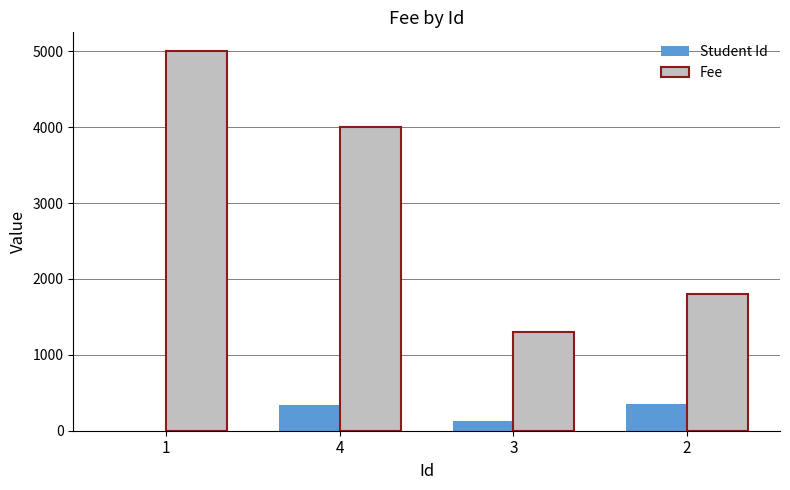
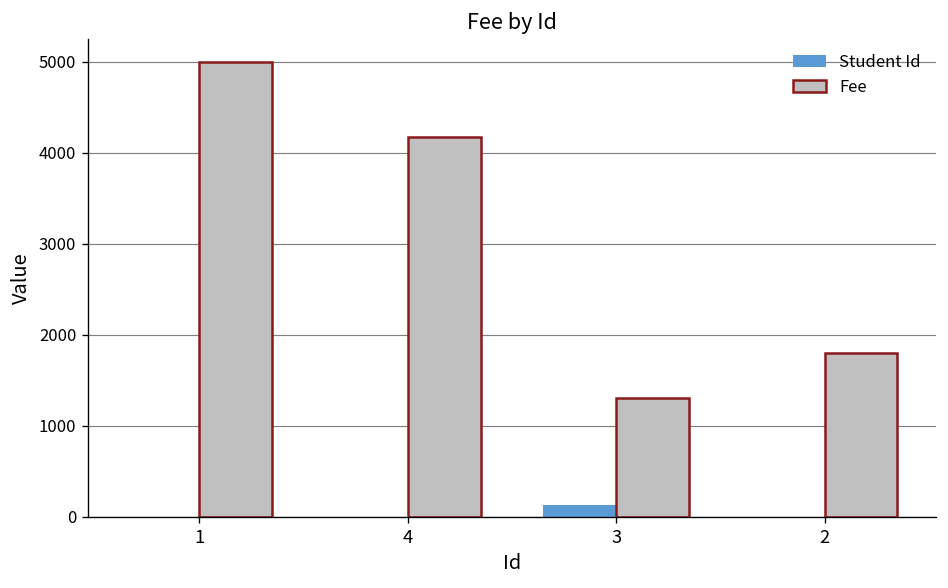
  {
    "Student Id": {
-     "4": 300,
+     "4": 0,
      "3": 100,
-     "2": 400
+     "2": 0
    },
    "Fee": {
      "1": 5000,
-     "4": 4000,
+     "4": 4200,
      "3": 1300,
      "2": 1800
    }
  }
